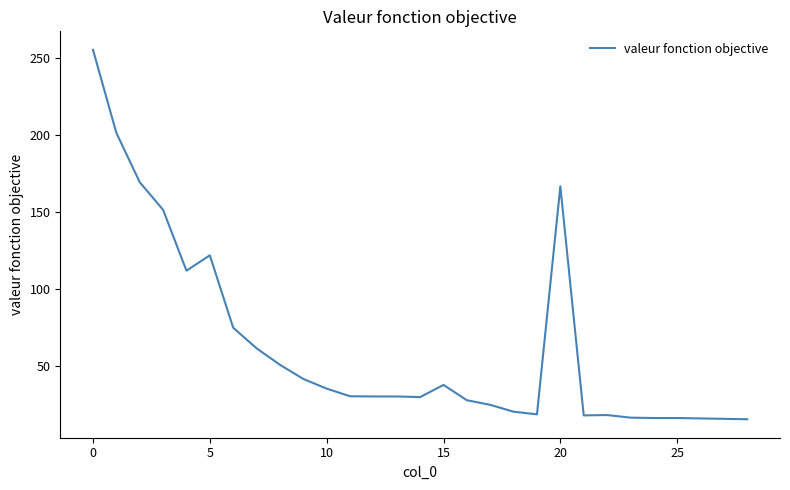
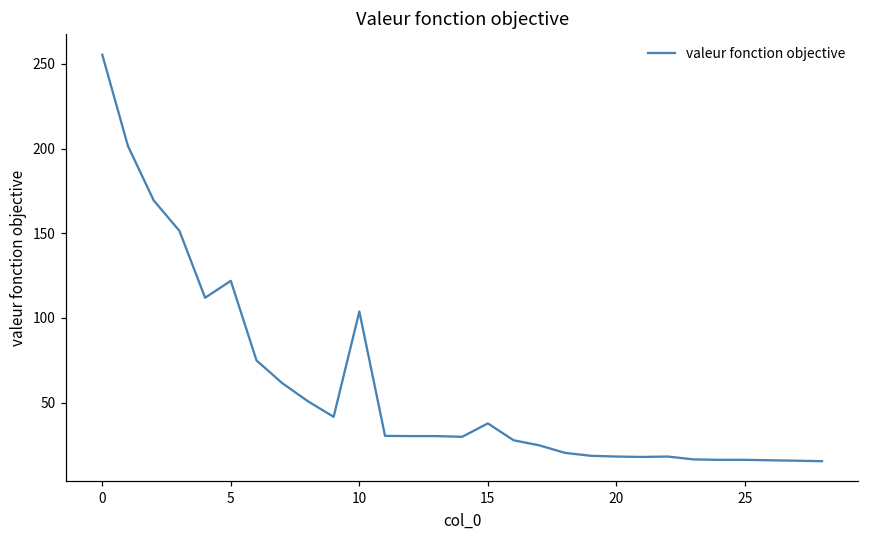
  {
    "0": 255,
    "5": 122,
-   "10": 35,
+   "10": 104,
    "15": 38,
-   "20": 167,
+   "20": 18,
    "25": 16
  }
